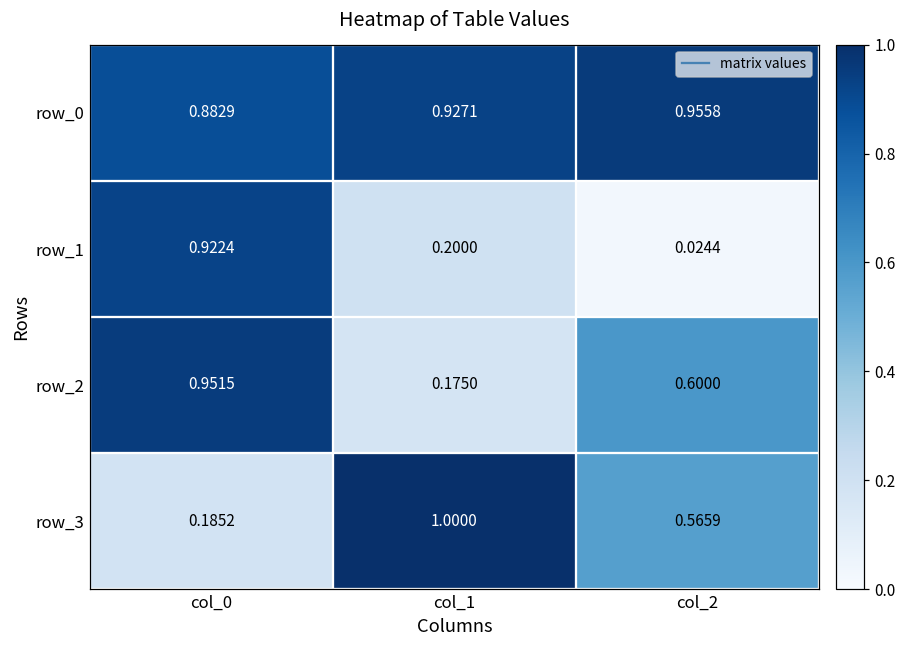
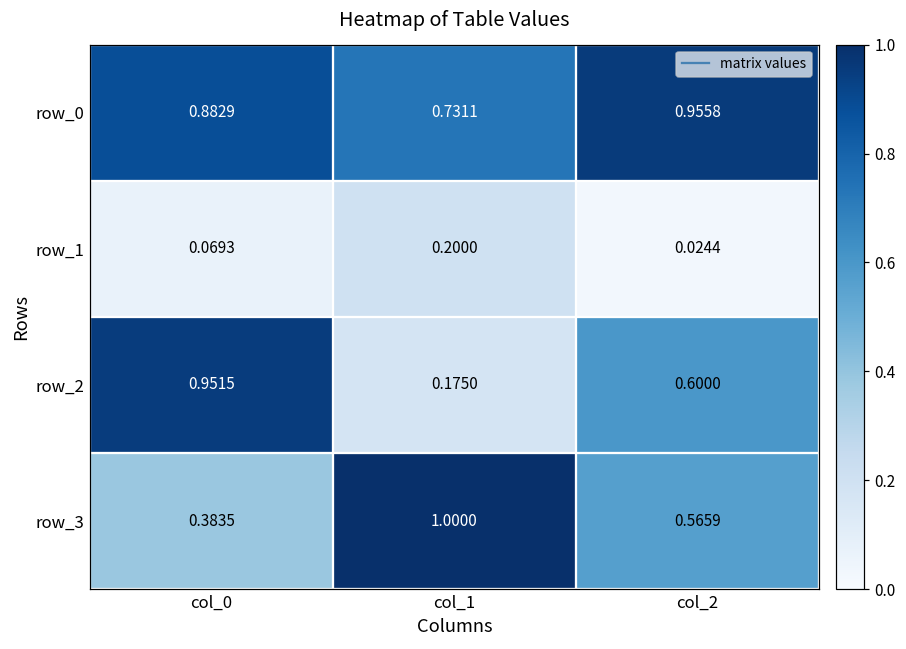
  {
    "row_0": {
      "col_0": 0.8829,
-     "col_1": 0.9271,
+     "col_1": 0.7311,
      "col_2": 0.9558
    },
    "row_1": {
-     "col_0": 0.9224,
+     "col_0": 0.0693,
      "col_1": 0.2000,
      "col_2": 0.0244
    },
    "row_2": {
      "col_0": 0.9515,
      "col_1": 0.1750,
      "col_2": 0.6000
    },
    "row_3": {
-     "col_0": 0.1852,
+     "col_0": 0.3835,
      "col_1": 1.0000,
      "col_2": 0.5659
    }
  }
